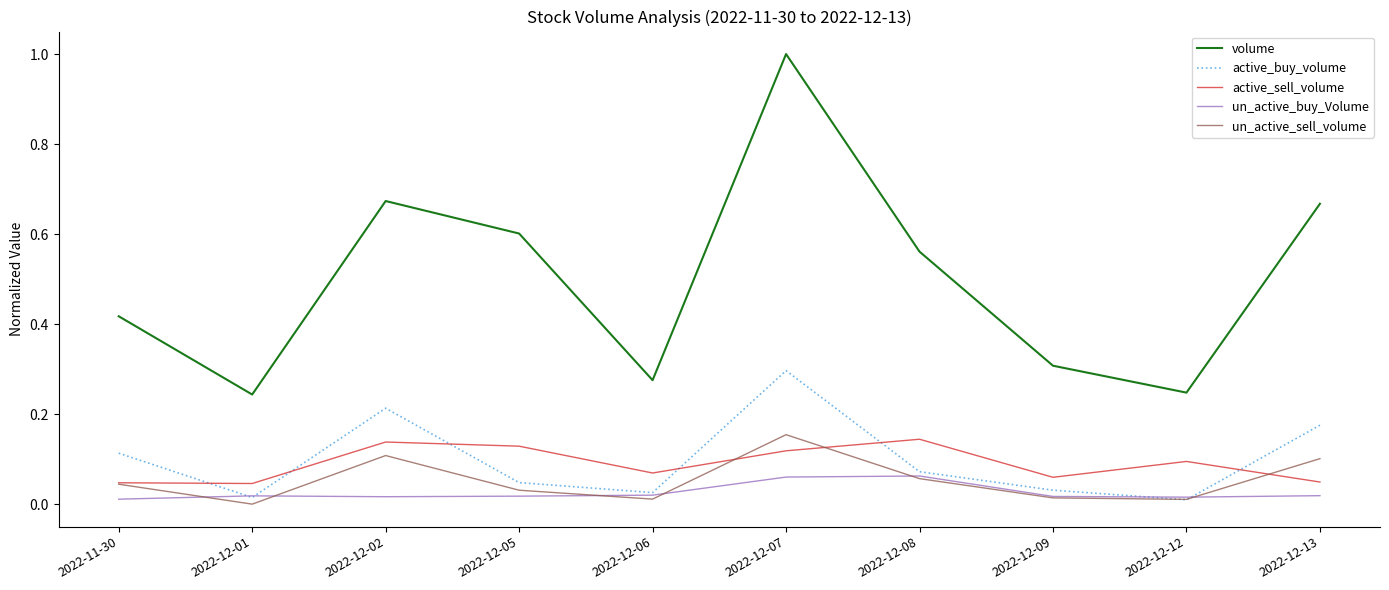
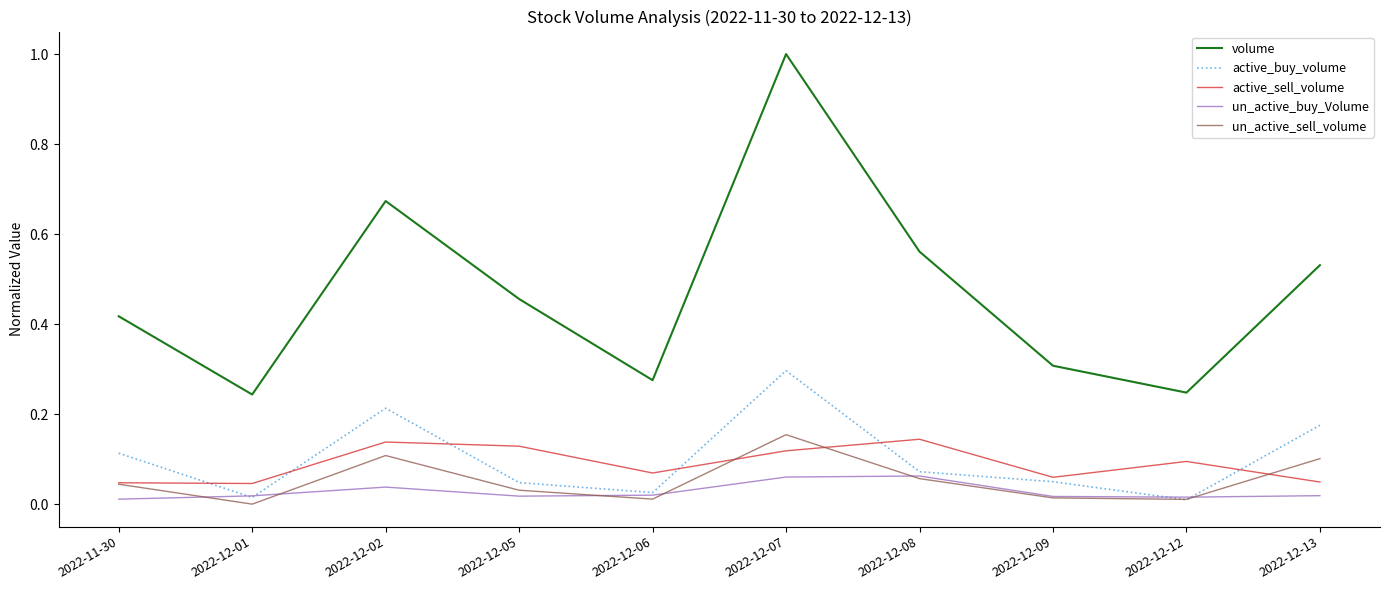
  {
    "volume": {
      "2022-11-30": 0.42,
      "2022-12-01": 0.24,
      "2022-12-02": 0.67,
-     "2022-12-05": 0.60,
+     "2022-12-05": 0.46,
      "2022-12-06": 0.28,
      "2022-12-07": 1.00,
      "2022-12-08": 0.56,
      "2022-12-09": 0.31,
      "2022-12-12": 0.25,
-     "2022-12-13": 0.67
+     "2022-12-13": 0.53
    },
    "active_buy_volume": {
      "2022-11-30": 0.11,
      "2022-12-02": 0.21,
      "2022-12-05": 0.05,
      "2022-12-06": 0.03,
      "2022-12-07": 0.30,
      "2022-12-08": 0.07,
-     "2022-12-09": 0.03,
+     "2022-12-09": 0.05,
      "2022-12-13": 0.18
    },
    "active_sell_volume": {
      "2022-12-01": 0.05,
      "2022-12-02": 0.14,
      "2022-12-05": 0.13,
      "2022-12-06": 0.07,
      "2022-12-07": 0.12,
      "2022-12-08": 0.14,
      "2022-12-09": 0.06,
      "2022-12-12": 0.09,
      "2022-12-13": 0.05
    },
    "un_active_buy_Volume": {
      "2022-11-30": 0.01,
-     "2022-12-02": 0.02,
+     "2022-12-02": 0.04,
      "2022-12-05": 0.02,
      "2022-12-06": 0.02,
      "2022-12-07": 0.06,
      "2022-12-08": 0.06,
      "2022-12-13": 0.02
    },
    "un_active_sell_volume": {
      "2022-12-01": 0.00,
      "2022-12-02": 0.11,
      "2022-12-05": 0.03,
      "2022-12-06": 0.01,
      "2022-12-07": 0.15,
      "2022-12-08": 0.06,
      "2022-12-13": 0.10
    }
  }
